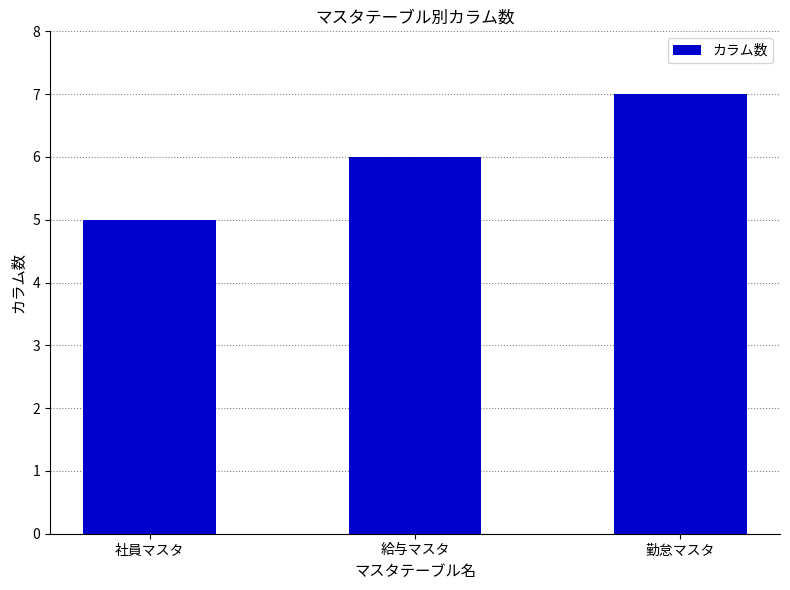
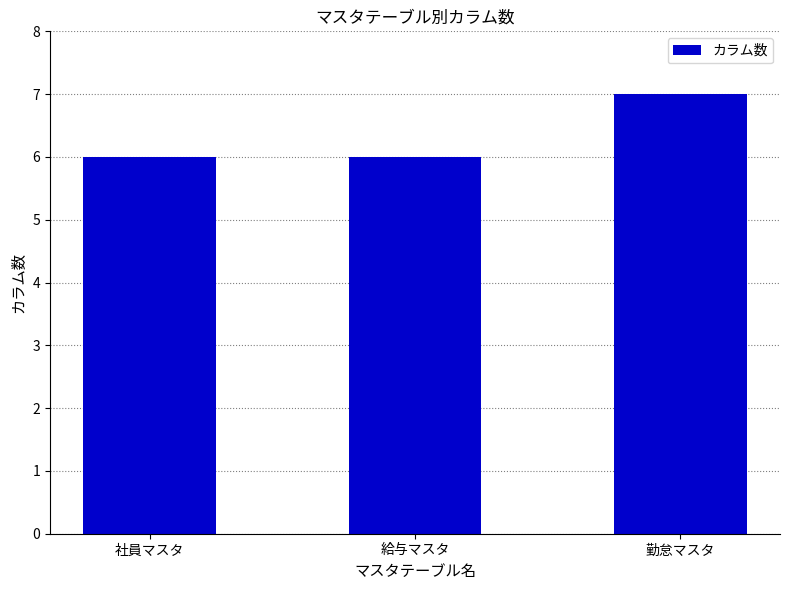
  {
-   "社員マスタ": 5,
+   "社員マスタ": 6,
    "給与マスタ": 6,
    "勤怠マスタ": 7
  }
